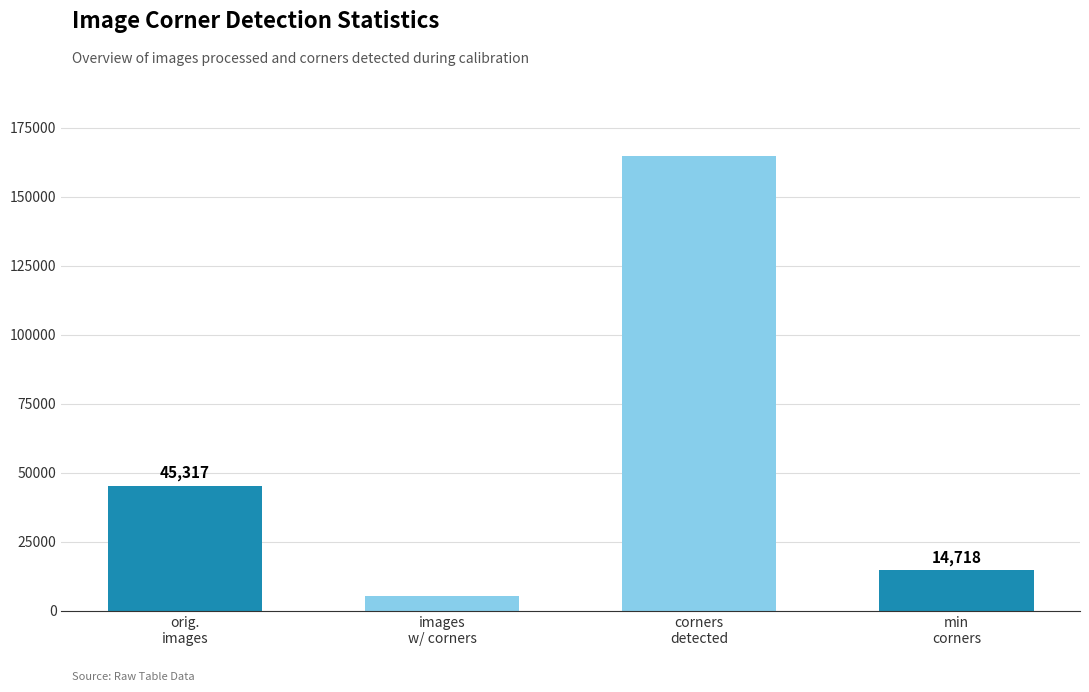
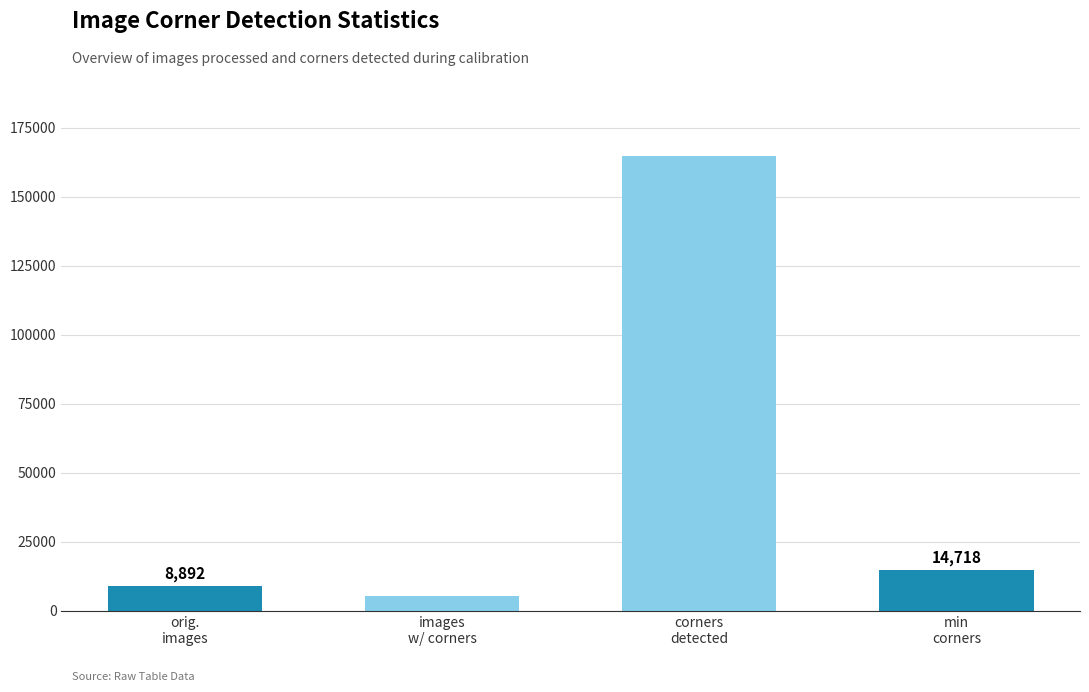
  {
-   "orig. images": "45,317",
+   "orig. images": "8,892",
    "min corners": "14,718"
  }
